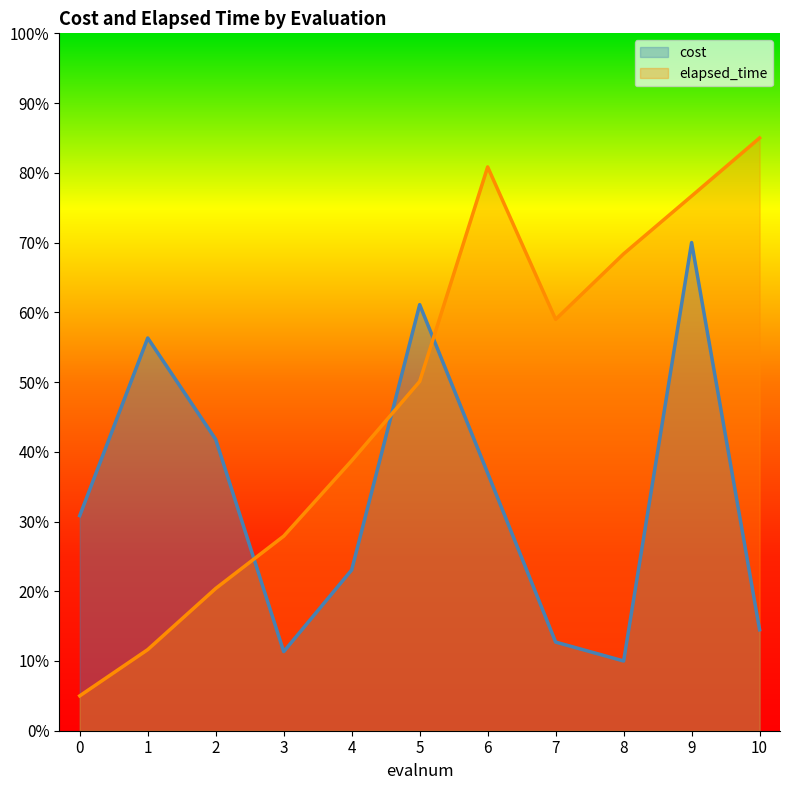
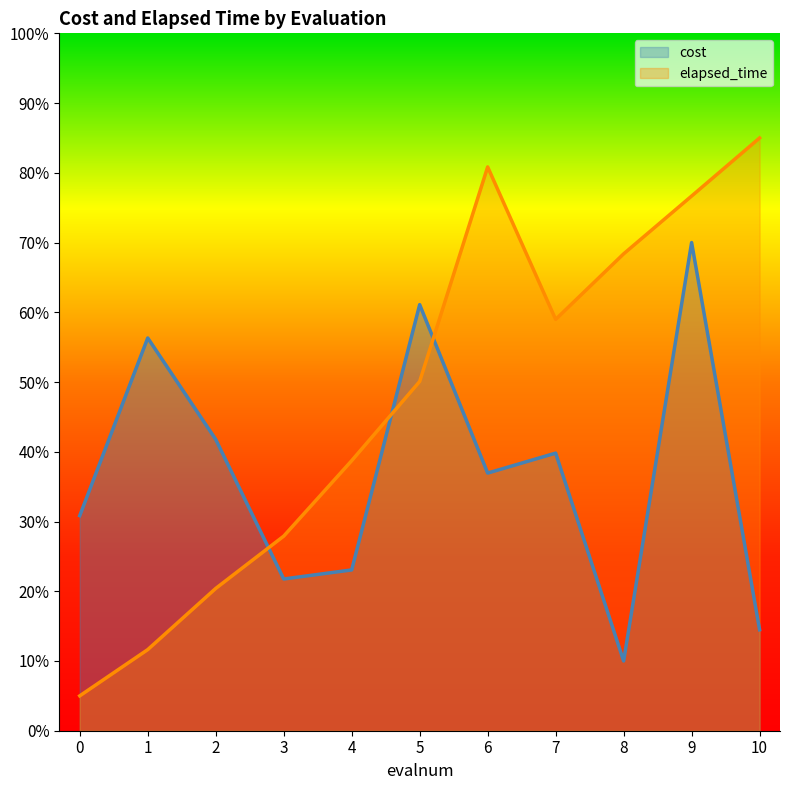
  {
    "cost": {
      "0": "31%",
      "1": "56%",
      "2": "42%",
-     "3": "11%",
+     "3": "22%",
      "4": "23%",
      "5": "61%",
      "6": "37%",
-     "7": "13%",
+     "7": "40%",
      "8": "10%",
      "9": "70%",
      "10": "14%"
    },
    "elapsed_time": {
      "0": "5%",
      "1": "12%",
      "2": "20%",
      "3": "28%",
      "4": "39%",
      "5": "50%",
      "6": "81%",
      "7": "59%",
      "8": "68%",
      "9": "77%",
      "10": "85%"
    }
  }
